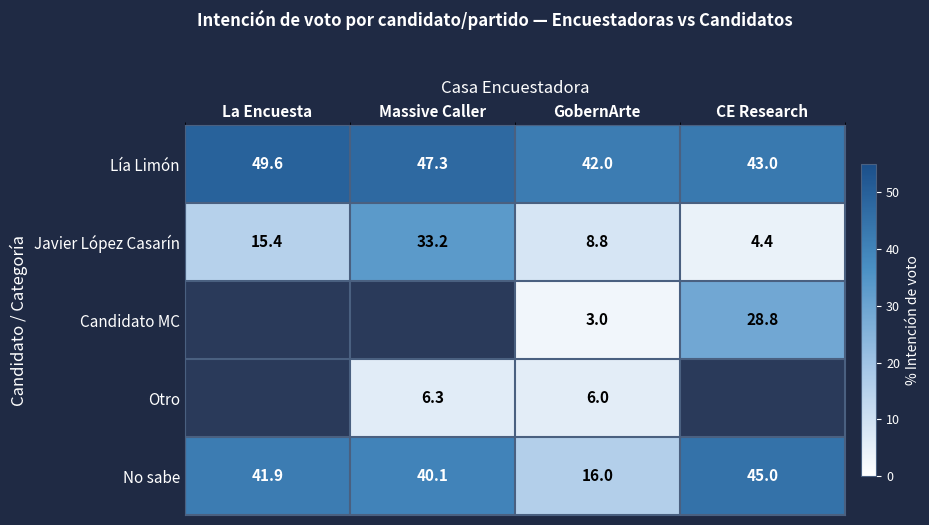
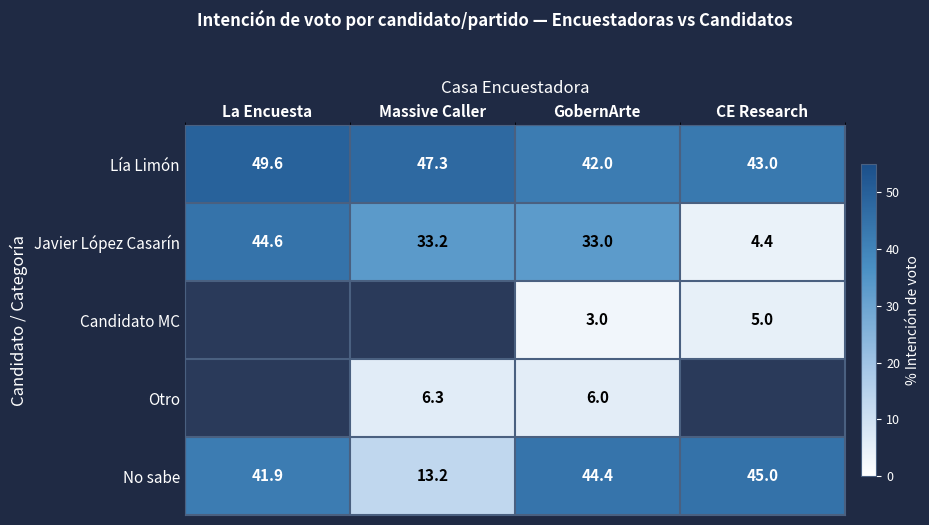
  {
    "Lía Limón": {
      "La Encuesta": 49.6,
      "Massive Caller": 47.3,
      "GobernArte": 42.0,
      "CE Research": 43.0
    },
    "Javier López Casarín": {
-     "La Encuesta": 15.4,
+     "La Encuesta": 44.6,
      "Massive Caller": 33.2,
-     "GobernArte": 8.8,
+     "GobernArte": 33.0,
      "CE Research": 4.4
    },
    "Candidato MC": {
      "GobernArte": 3.0,
-     "CE Research": 28.8
+     "CE Research": 5.0
    },
    "Otro": {
      "Massive Caller": 6.3,
      "GobernArte": 6.0
    },
    "No sabe": {
      "La Encuesta": 41.9,
-     "Massive Caller": 40.1,
-     "GobernArte": 16.0,
+     "Massive Caller": 13.2,
+     "GobernArte": 44.4,
      "CE Research": 45.0
    }
  }
